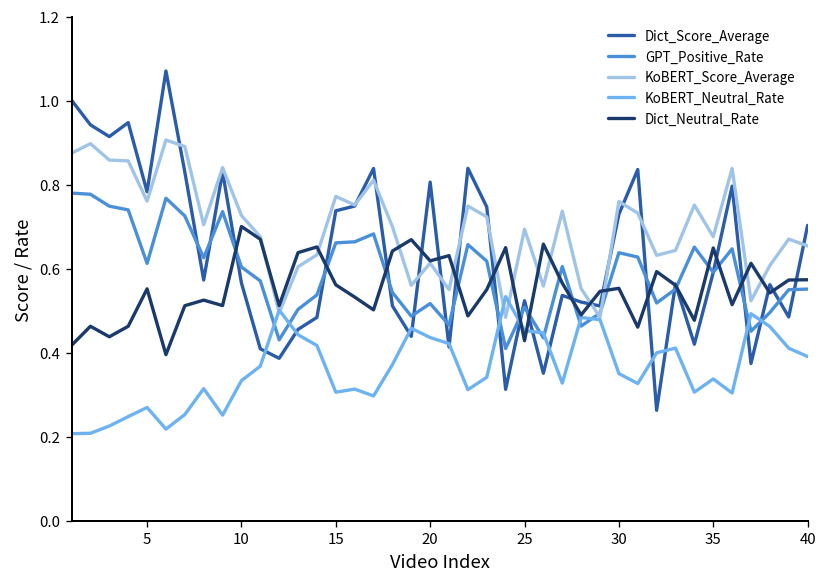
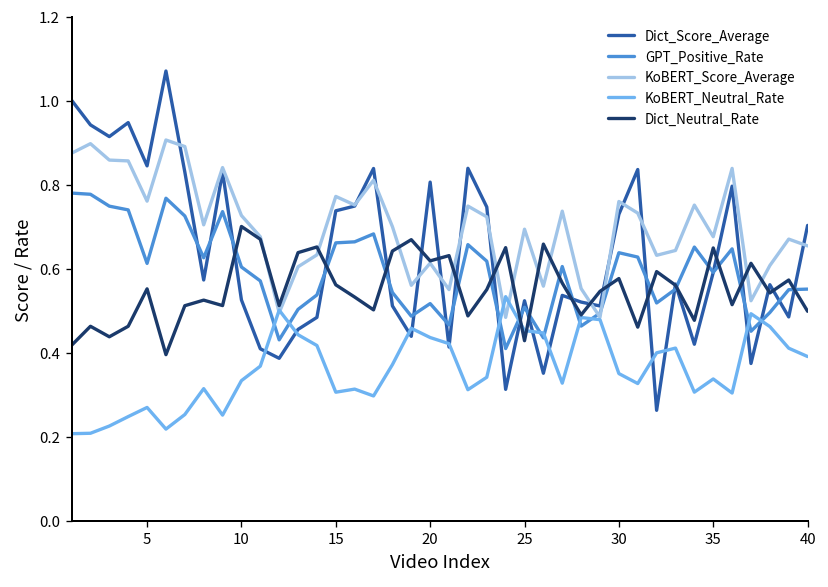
  {
    "Dict_Score_Average": {
-     "5": 0.78,
-     "10": 0.57,
+     "5": 0.85,
+     "10": 0.53,
      "15": 0.74,
      "20": 0.81,
      "25": 0.52,
      "30": 0.73,
      "40": 0.70
    },
    "Dict_Neutral_Rate": {
      "5": 0.55,
      "10": 0.70,
      "15": 0.56,
      "25": 0.43,
-     "30": 0.55,
+     "30": 0.58,
      "35": 0.65,
-     "40": 0.57
+     "40": 0.50
    }
  }
